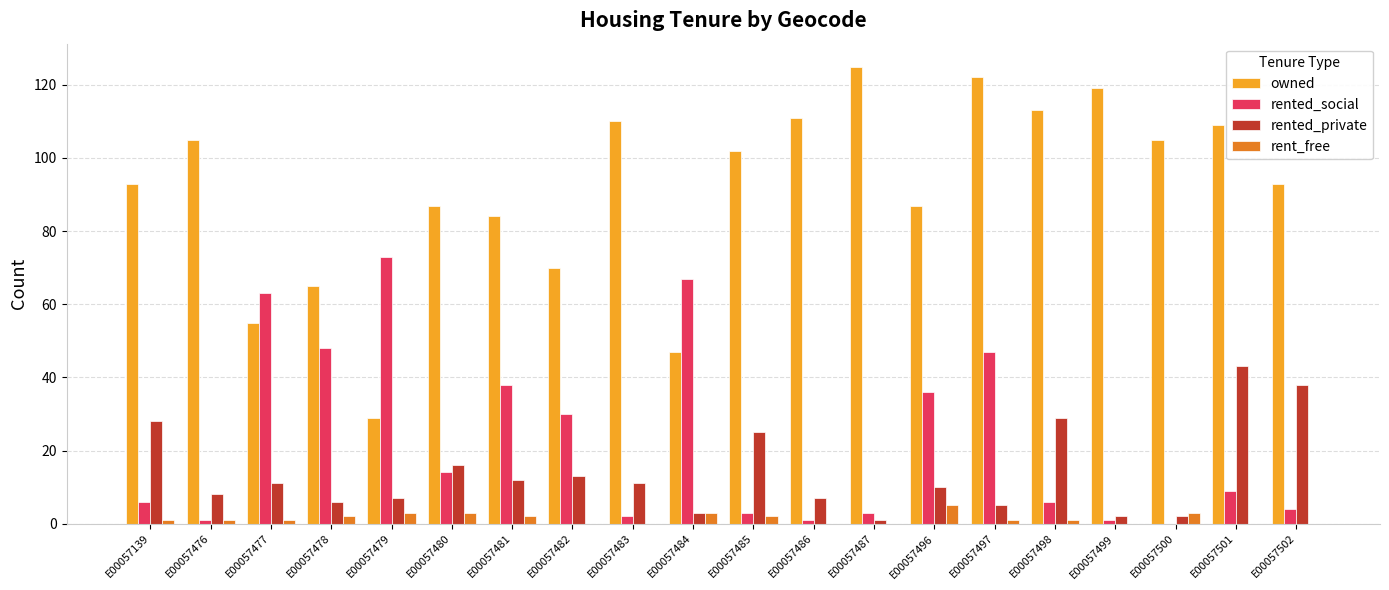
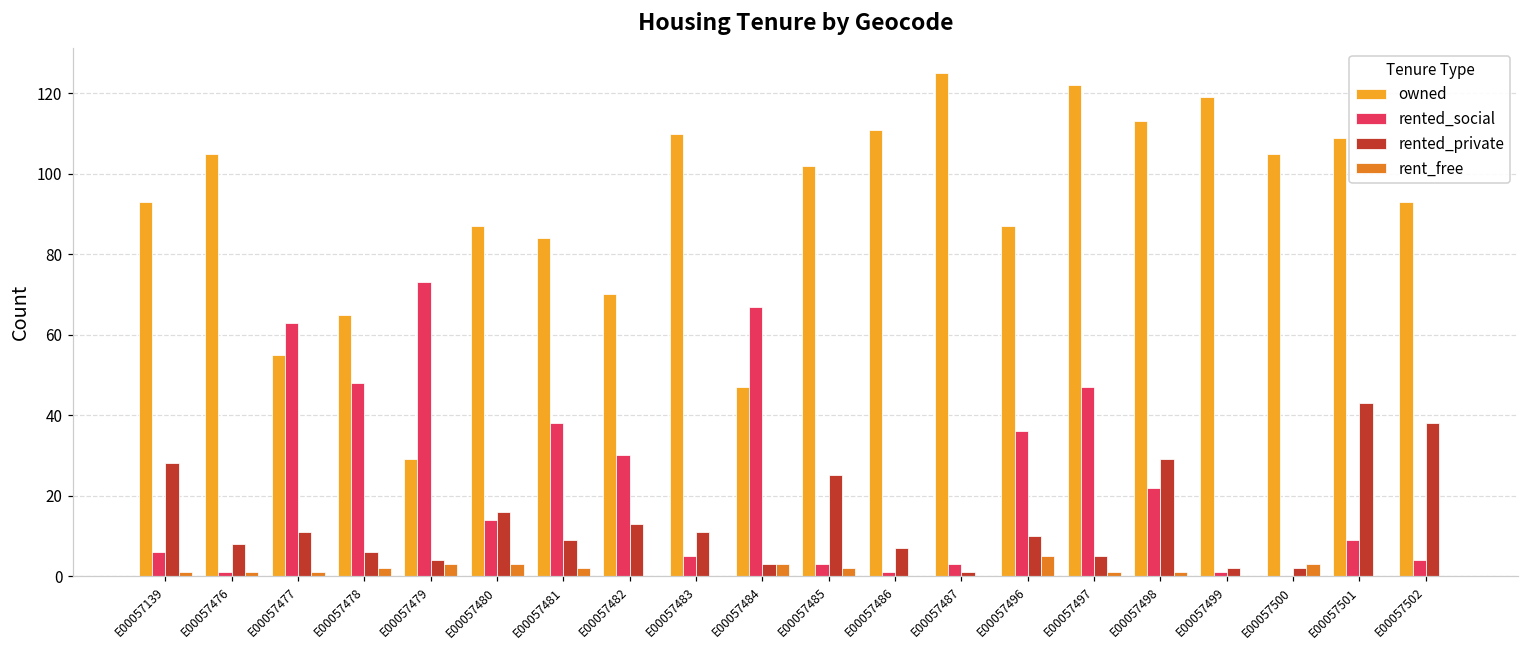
  {
    "rented_social": {
      "E00057139": 6,
      "E00057476": 1,
      "E00057477": 63,
      "E00057478": 48,
      "E00057479": 73,
      "E00057480": 14,
      "E00057481": 38,
      "E00057482": 30,
-     "E00057483": 2,
+     "E00057483": 5,
      "E00057484": 67,
      "E00057485": 3,
      "E00057486": 1,
      "E00057487": 3,
      "E00057496": 36,
      "E00057497": 47,
-     "E00057498": 6,
+     "E00057498": 22,
      "E00057499": 1,
      "E00057500": 0,
      "E00057501": 9,
      "E00057502": 4
    },
    "rented_private": {
      "E00057139": 28,
      "E00057476": 8,
      "E00057477": 11,
      "E00057478": 6,
-     "E00057479": 7,
+     "E00057479": 4,
      "E00057480": 16,
-     "E00057481": 12,
+     "E00057481": 9,
      "E00057482": 13,
      "E00057483": 11,
      "E00057484": 3,
      "E00057485": 25,
      "E00057486": 7,
      "E00057487": 1,
      "E00057496": 10,
      "E00057497": 5,
      "E00057498": 29,
      "E00057499": 2,
      "E00057500": 2,
      "E00057501": 43,
      "E00057502": 38
    }
  }
